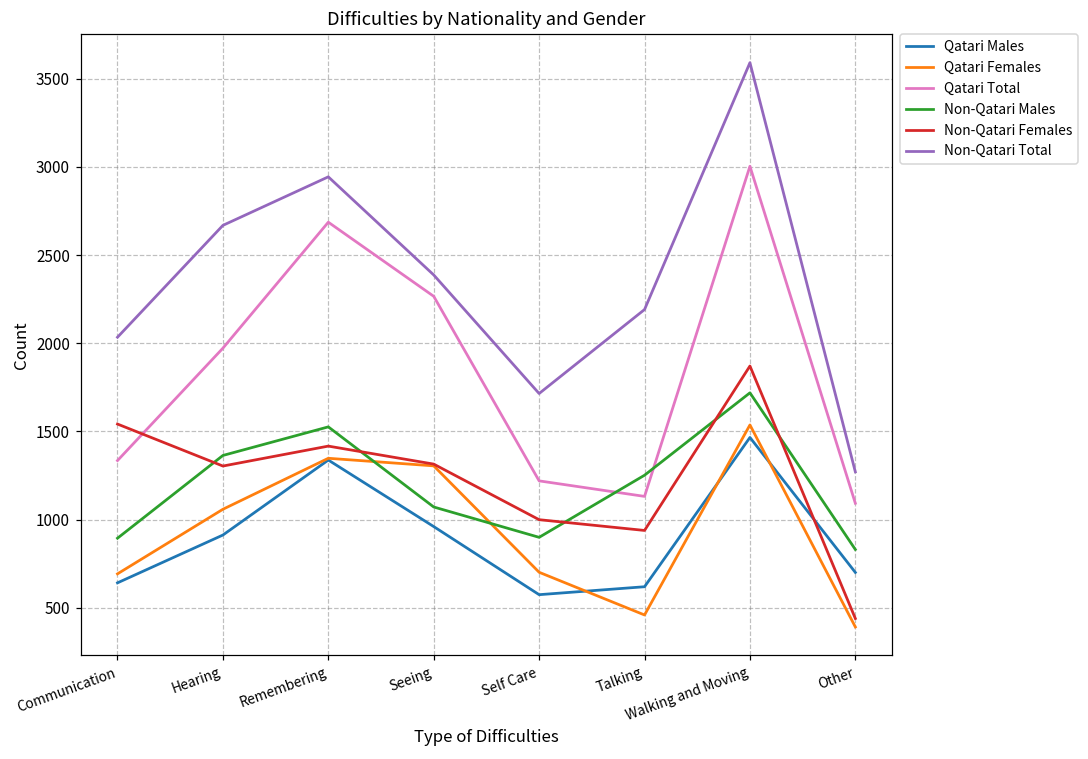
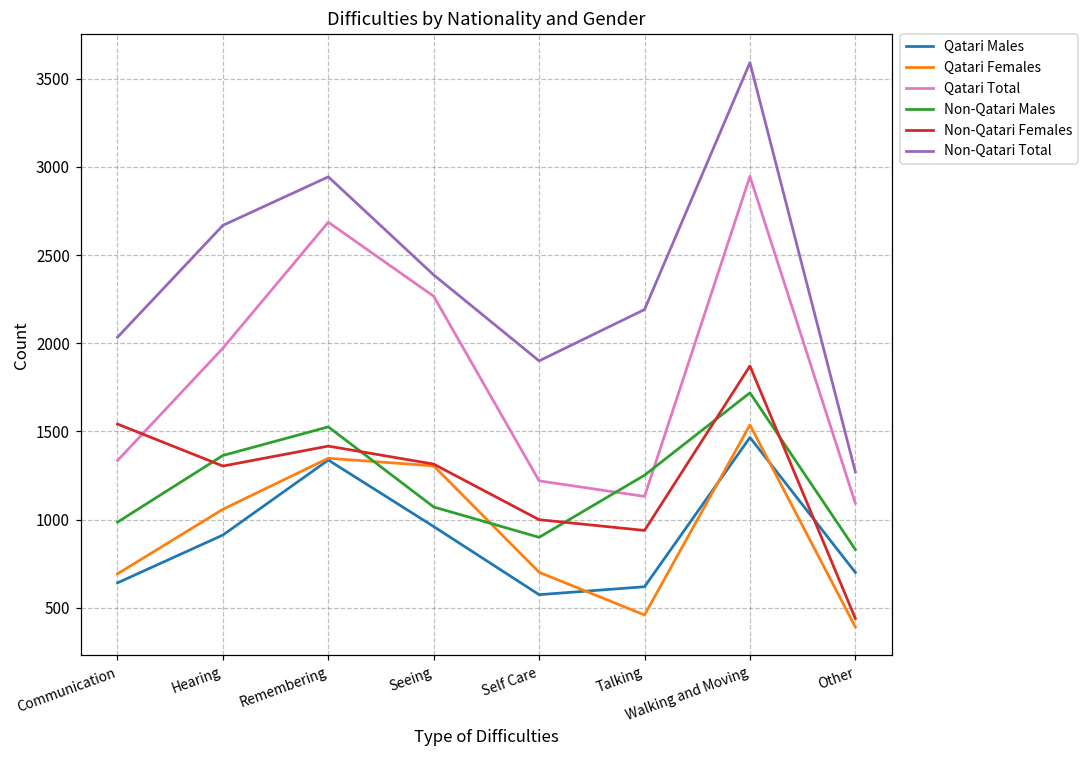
  {
    "Qatari Males": {
      "Communication": 640,
      "Hearing": 910,
      "Seeing": 960,
      "Self Care": 580,
      "Talking": 620,
      "Walking and Moving": 1470,
      "Other": 700
    },
    "Qatari Females": {
      "Communication": 690,
      "Hearing": 1060,
      "Self Care": 700,
      "Talking": 460,
      "Walking and Moving": 1540,
      "Other": 390
    },
    "Qatari Total": {
      "Communication": 1340,
      "Hearing": 1970,
      "Remembering": 2690,
      "Seeing": 2270,
      "Self Care": 1220,
      "Talking": 1130,
-     "Walking and Moving": 3000,
+     "Walking and Moving": 2950,
      "Other": 1090
    },
    "Non-Qatari Males": {
-     "Communication": 900,
+     "Communication": 990,
      "Hearing": 1360,
      "Remembering": 1530,
      "Seeing": 1070,
      "Self Care": 900,
      "Talking": 1250,
      "Walking and Moving": 1720,
      "Other": 830
    },
    "Non-Qatari Females": {
      "Communication": 1540,
      "Hearing": 1300,
      "Remembering": 1420,
      "Self Care": 1000,
      "Talking": 940,
      "Walking and Moving": 1870,
      "Other": 440
    },
    "Non-Qatari Total": {
      "Communication": 2030,
      "Hearing": 2670,
      "Remembering": 2940,
      "Seeing": 2390,
-     "Self Care": 1720,
+     "Self Care": 1900,
      "Talking": 2190,
      "Walking and Moving": 3590,
      "Other": 1270
    }
  }
